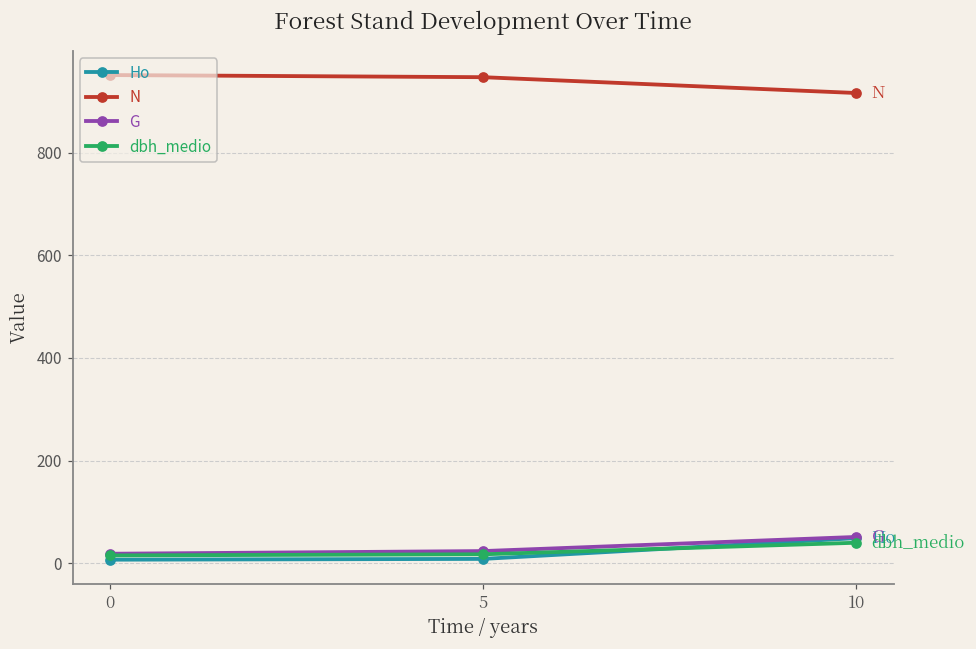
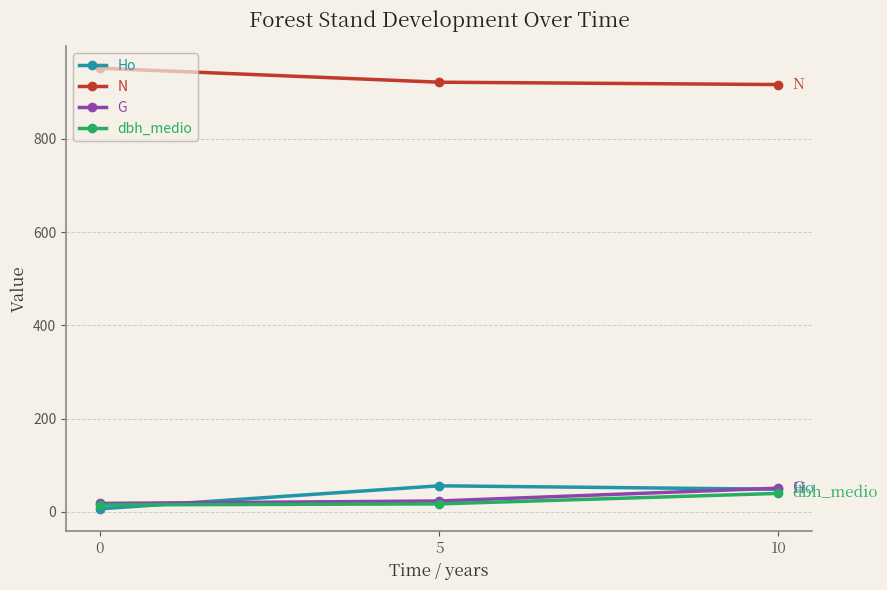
  {
    "Ho": {
      "0": 10,
-     "5": 10
+     "5": 60
    },
    "N": {
-     "5": 950,
+     "5": 920,
      "10": 920
    },
    "G": {
      "5": 20
    },
    "dbh_medio": {
      "5": 20,
      "10": 40
    }
  }
